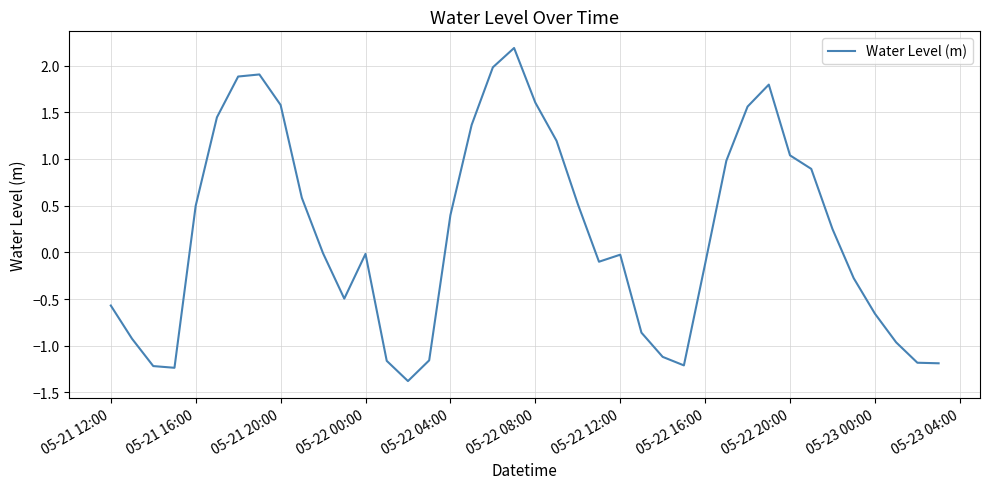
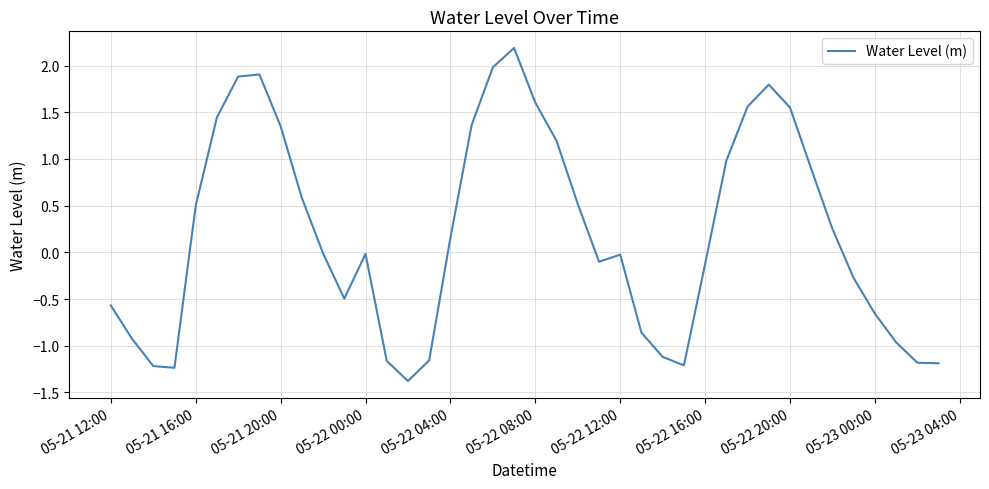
  {
    "05-21 12:00": -0.6,
    "05-21 16:00": 0.5,
-   "05-21 20:00": 1.6,
+   "05-21 20:00": 1.4,
    "05-22 00:00": 0.0,
-   "05-22 04:00": 0.4,
+   "05-22 04:00": 0.2,
    "05-22 08:00": 1.6,
    "05-22 12:00": 0.0,
    "05-22 16:00": -0.1,
-   "05-22 20:00": 1.0,
+   "05-22 20:00": 1.6,
    "05-23 00:00": -0.7
  }
